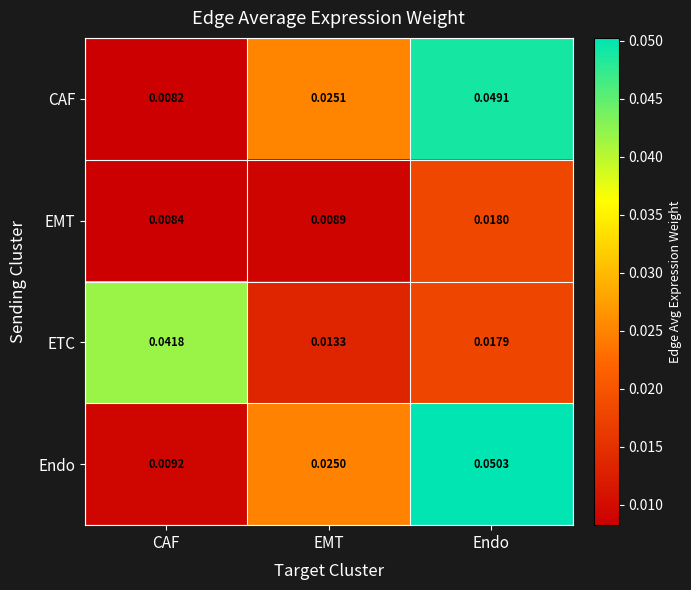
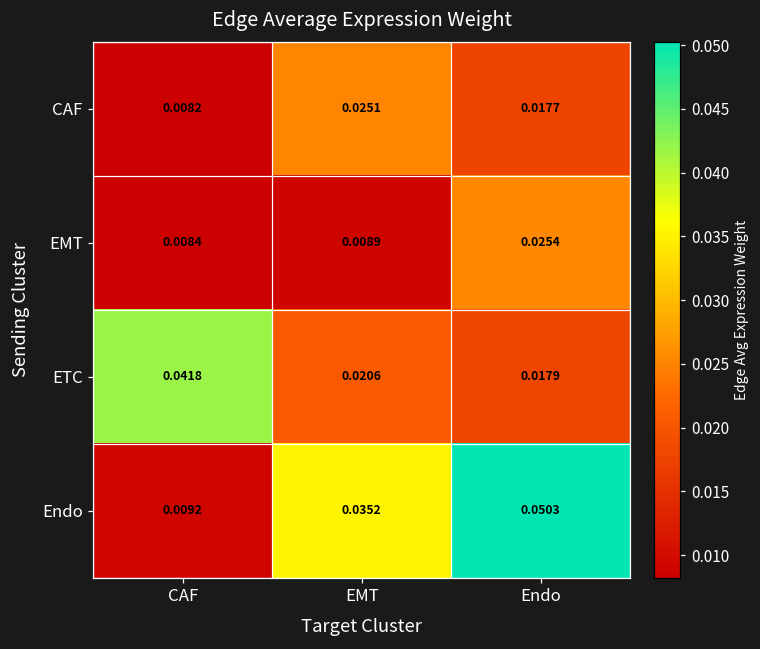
  {
    "CAF": {
      "CAF": 0.0082,
      "EMT": 0.0251,
-     "Endo": 0.0491
+     "Endo": 0.0177
    },
    "EMT": {
      "CAF": 0.0084,
      "EMT": 0.0089,
-     "Endo": 0.0180
+     "Endo": 0.0254
    },
    "ETC": {
      "CAF": 0.0418,
-     "EMT": 0.0133,
+     "EMT": 0.0206,
      "Endo": 0.0179
    },
    "Endo": {
      "CAF": 0.0092,
-     "EMT": 0.0250,
+     "EMT": 0.0352,
      "Endo": 0.0503
    }
  }
